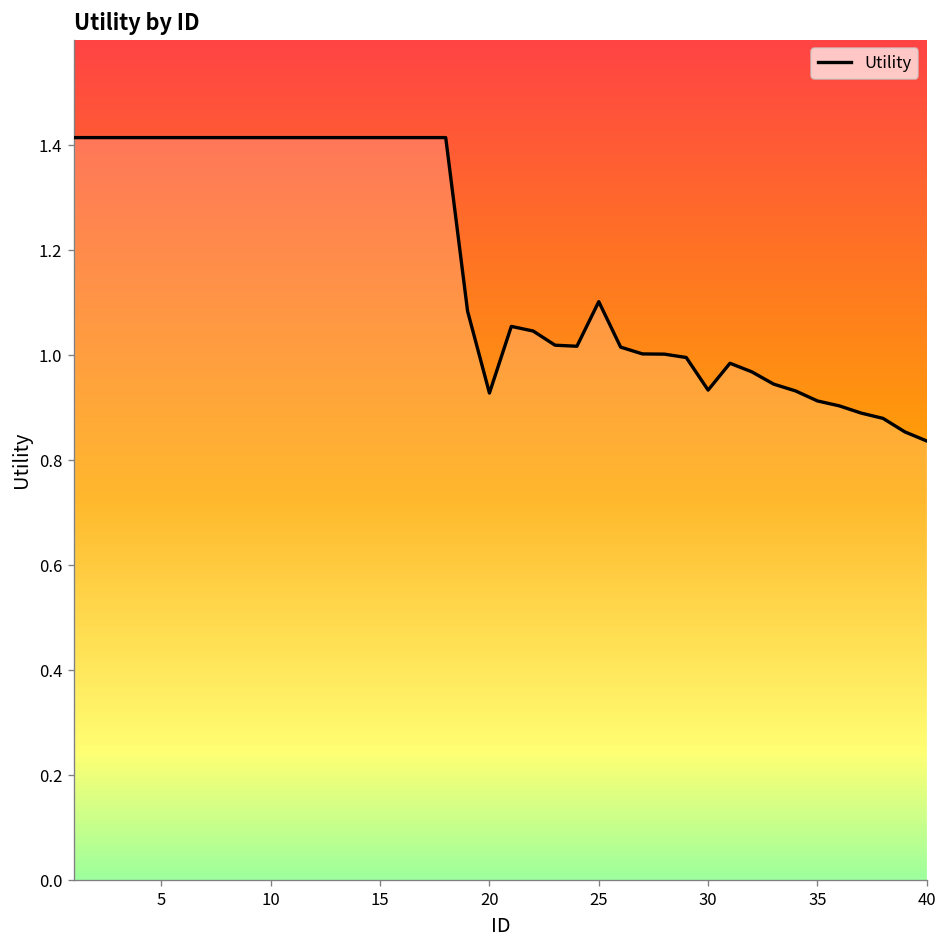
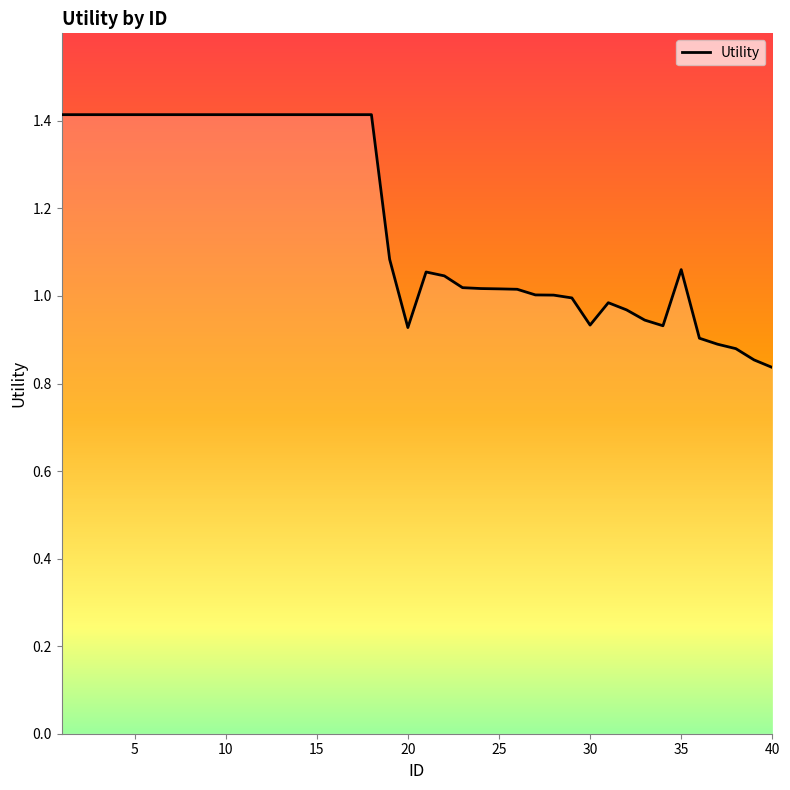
  {
    "5": 1.41,
    "10": 1.41,
    "15": 1.41,
    "20": 0.93,
-   "25": 1.10,
+   "25": 1.02,
    "30": 0.93,
-   "35": 0.91,
+   "35": 1.06,
    "40": 0.84
  }
